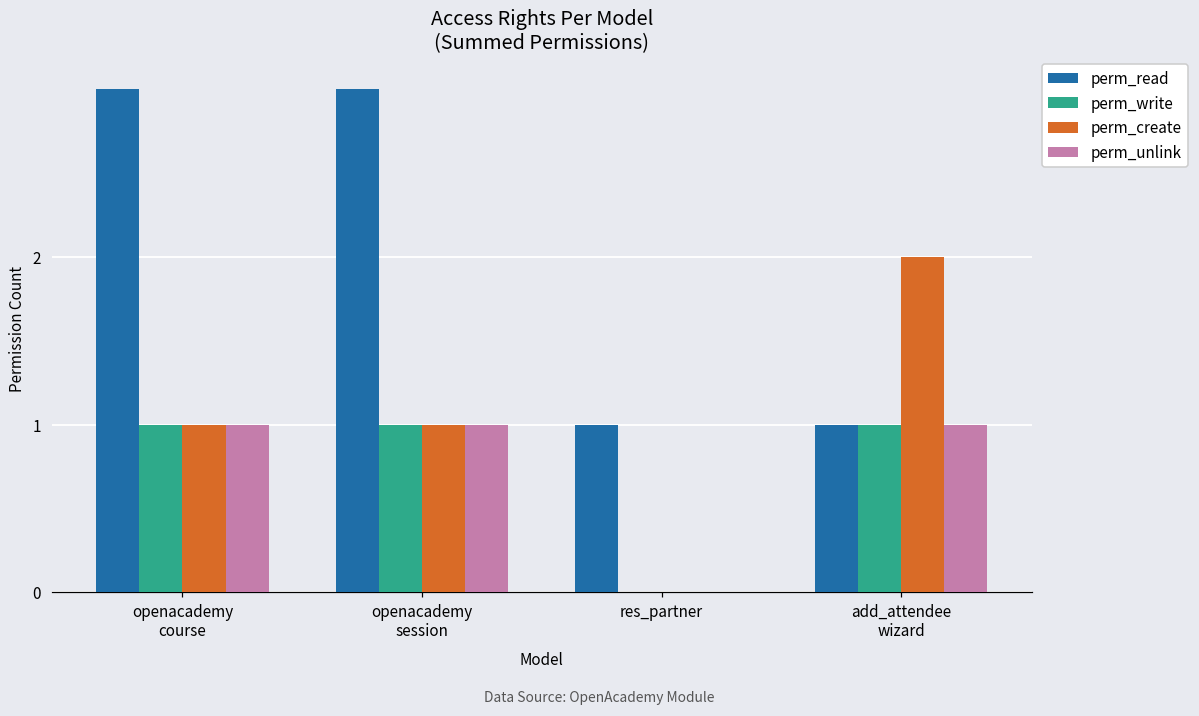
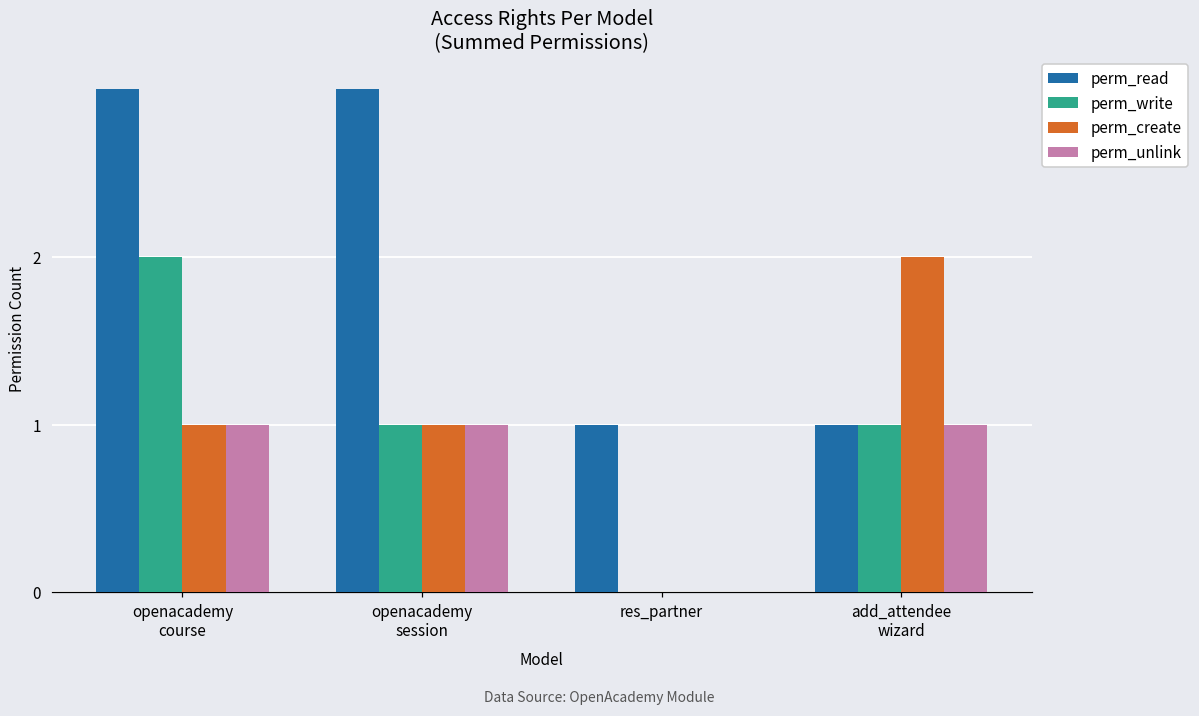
  {
    "perm_read": {
      "openacademy course": 3,
      "openacademy session": 3,
      "res_partner": 1,
      "add_attendee wizard": 1
    },
    "perm_write": {
-     "openacademy course": 1,
+     "openacademy course": 2,
      "openacademy session": 1,
      "res_partner": 0,
      "add_attendee wizard": 1
    },
    "perm_create": {
      "openacademy course": 1,
      "openacademy session": 1,
      "res_partner": 0,
      "add_attendee wizard": 2
    },
    "perm_unlink": {
      "openacademy course": 1,
      "openacademy session": 1,
      "res_partner": 0,
      "add_attendee wizard": 1
    }
  }
